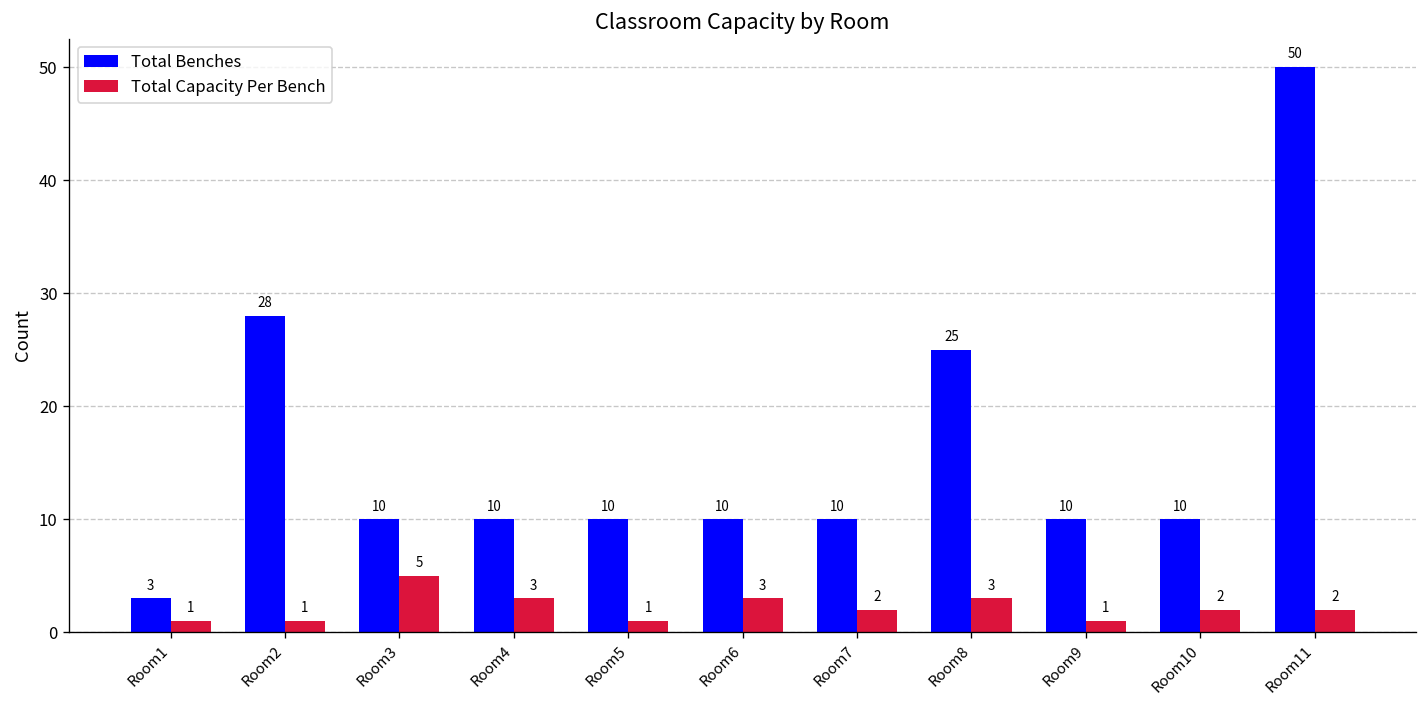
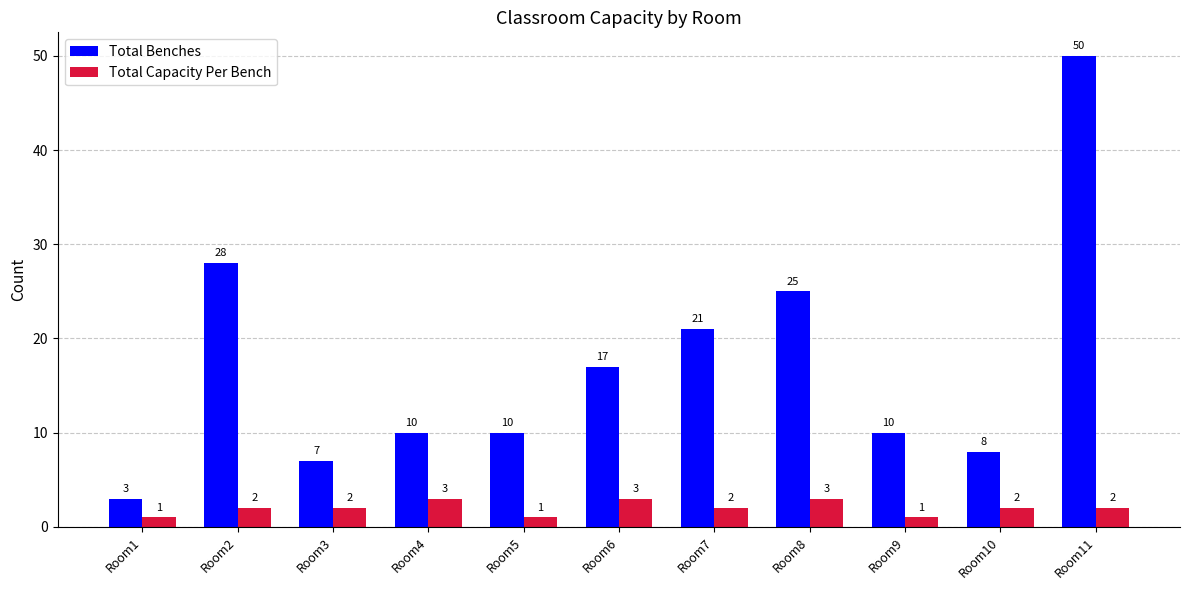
  {
    "Total Benches": {
      "Room1": 3,
      "Room2": 28,
-     "Room3": 10,
+     "Room3": 7,
      "Room4": 10,
      "Room5": 10,
-     "Room6": 10,
-     "Room7": 10,
+     "Room6": 17,
+     "Room7": 21,
      "Room8": 25,
      "Room9": 10,
-     "Room10": 10,
+     "Room10": 8,
      "Room11": 50
    },
    "Total Capacity Per Bench": {
      "Room1": 1,
-     "Room2": 1,
-     "Room3": 5,
+     "Room2": 2,
+     "Room3": 2,
      "Room4": 3,
      "Room5": 1,
      "Room6": 3,
      "Room7": 2,
      "Room8": 3,
      "Room9": 1,
      "Room10": 2,
      "Room11": 2
    }
  }
